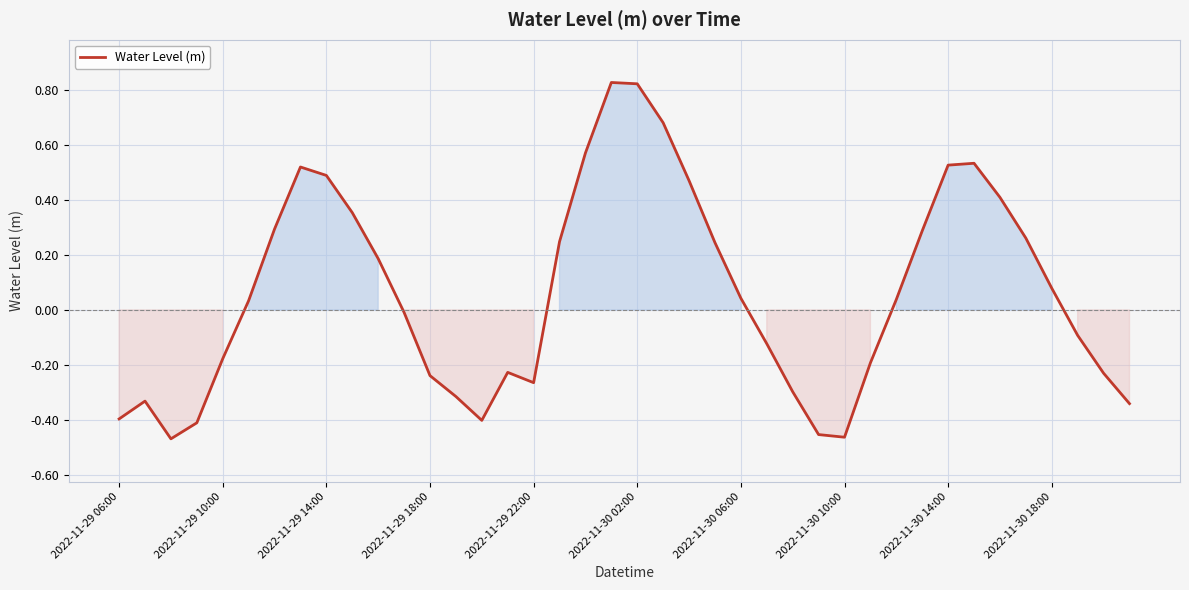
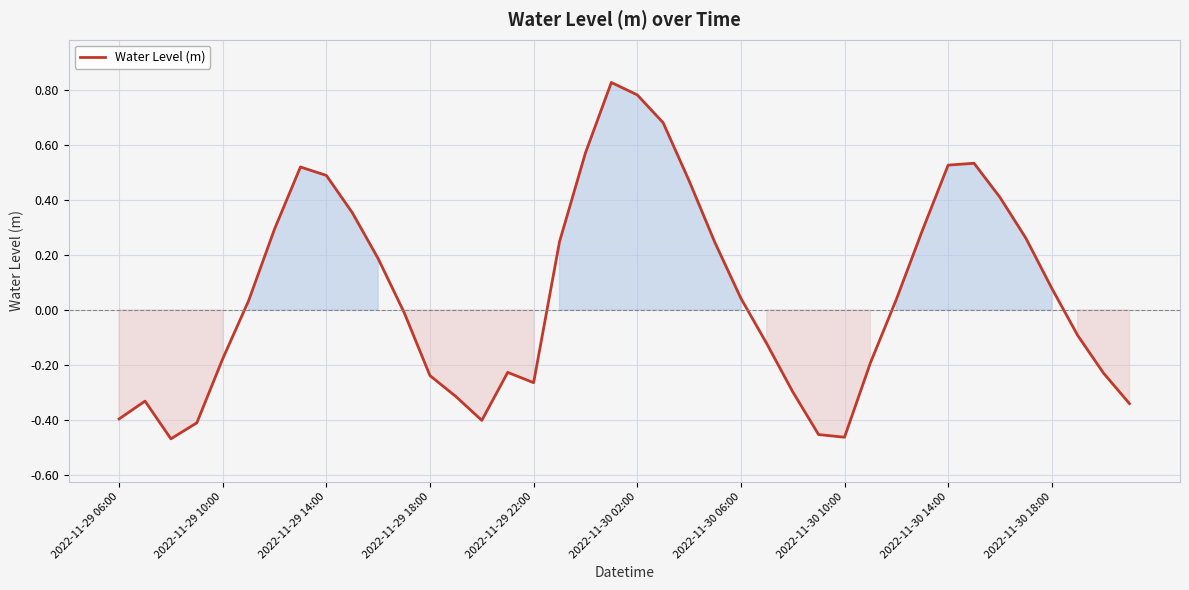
  {
    "2022-11-29 06:00": -0.40,
    "2022-11-29 10:00": -0.18,
    "2022-11-29 14:00": 0.49,
    "2022-11-29 18:00": -0.24,
    "2022-11-29 22:00": -0.26,
-   "2022-11-30 02:00": 0.82,
+   "2022-11-30 02:00": 0.78,
    "2022-11-30 06:00": 0.04,
    "2022-11-30 10:00": -0.46,
    "2022-11-30 14:00": 0.53,
    "2022-11-30 18:00": 0.08
  }
